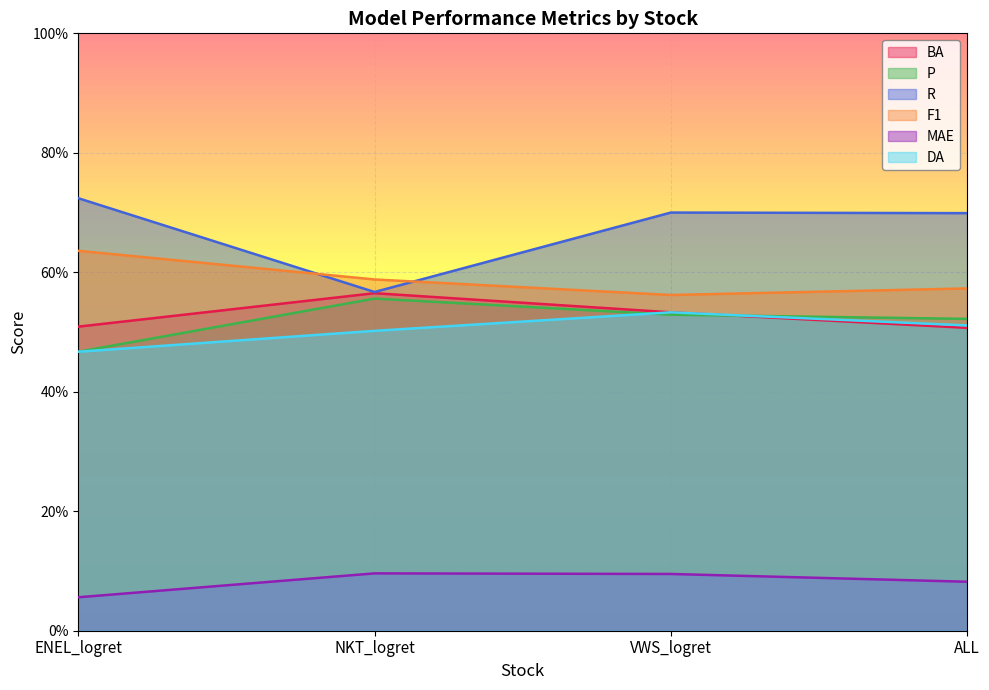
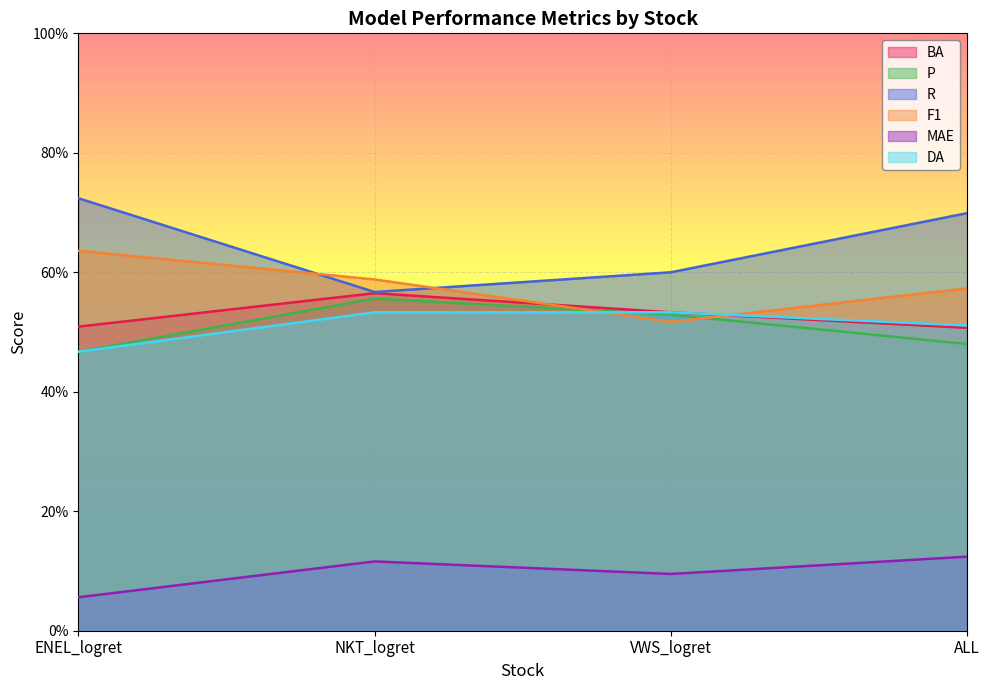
  {
    "BA": {
      "ENEL_logret": "51%"
    },
    "P": {
      "NKT_logret": "56%",
-     "ALL": "52%"
+     "ALL": "48%"
    },
    "R": {
      "ENEL_logret": "72%",
-     "VWS_logret": "70%",
+     "VWS_logret": "60%",
      "ALL": "70%"
    },
    "F1": {
      "ENEL_logret": "64%",
      "NKT_logret": "59%",
-     "VWS_logret": "56%",
+     "VWS_logret": "52%",
      "ALL": "57%"
    },
    "MAE": {
      "ENEL_logret": "6%",
-     "NKT_logret": "10%",
+     "NKT_logret": "12%",
      "VWS_logret": "10%",
-     "ALL": "8%"
+     "ALL": "12%"
    },
    "DA": {
-     "NKT_logret": "50%"
+     "NKT_logret": "53%"
    }
  }
